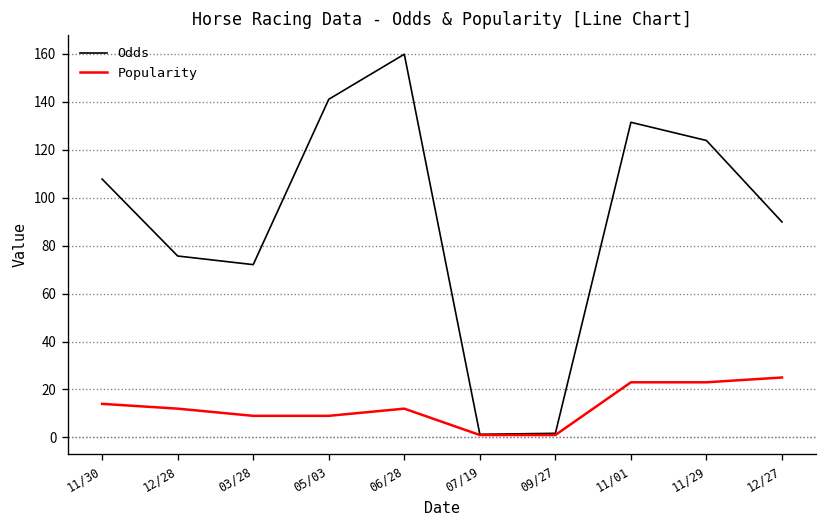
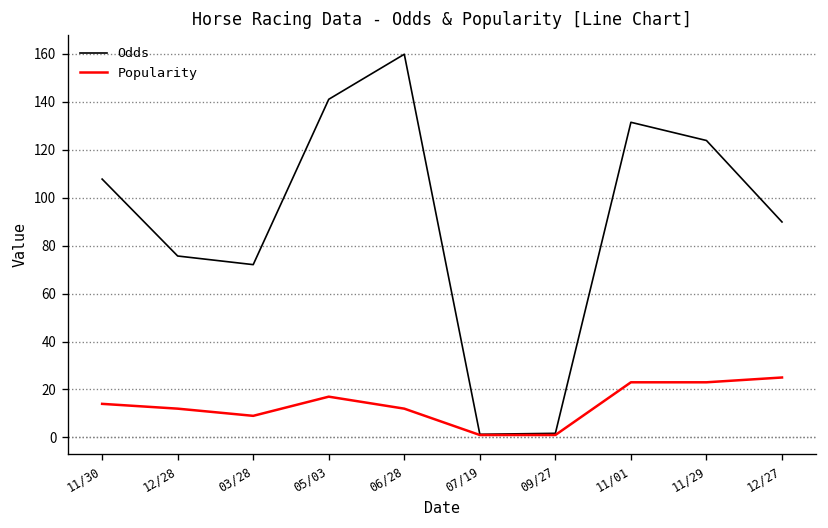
  {
    "Odds": {
      "11/30": 108,
      "12/28": 76,
      "03/28": 72,
      "05/03": 141,
      "06/28": 160,
      "11/01": 132,
      "11/29": 124,
      "12/27": 90
    },
    "Popularity": {
      "11/30": 14,
      "12/28": 12,
      "03/28": 9,
-     "05/03": 9,
+     "05/03": 17,
      "06/28": 12,
      "11/01": 23,
      "11/29": 23,
      "12/27": 25
    }
  }
